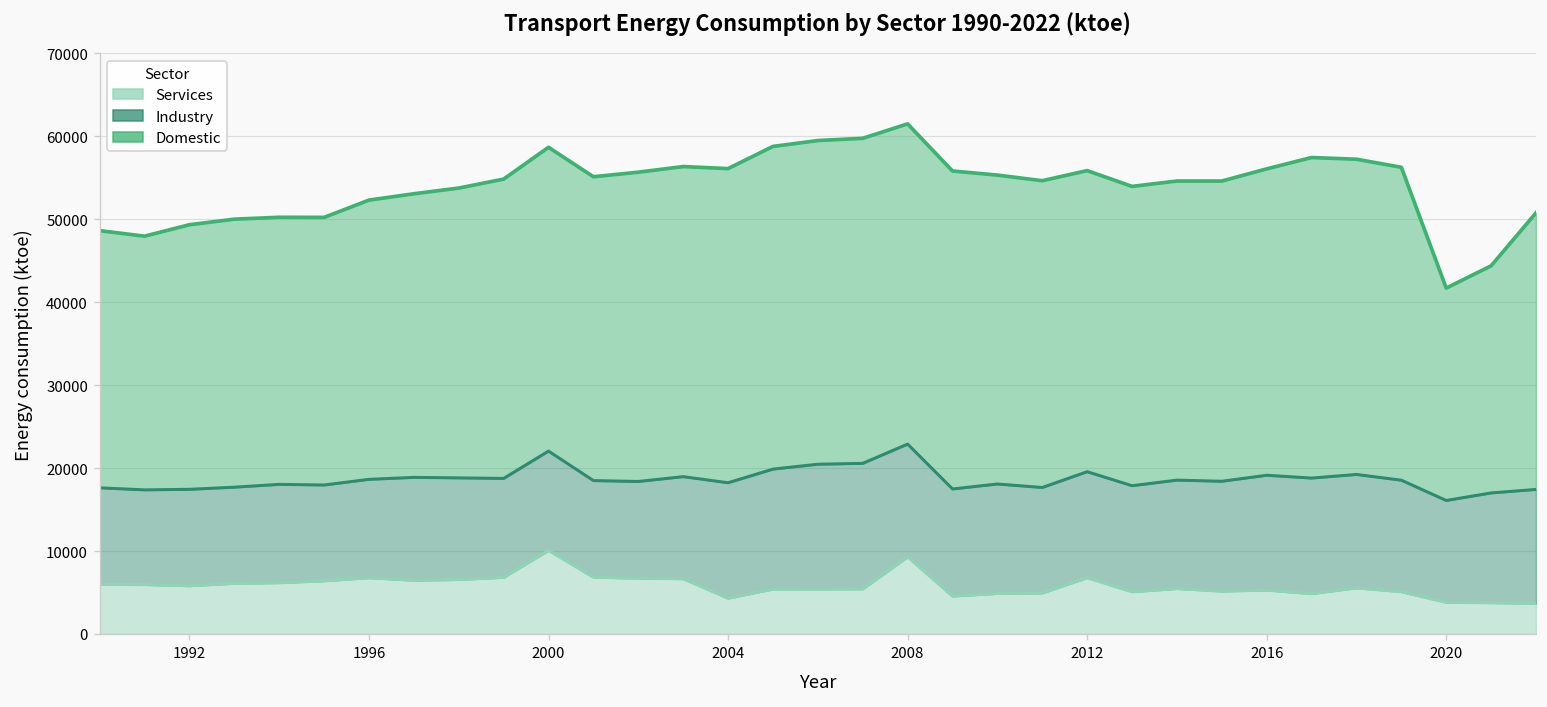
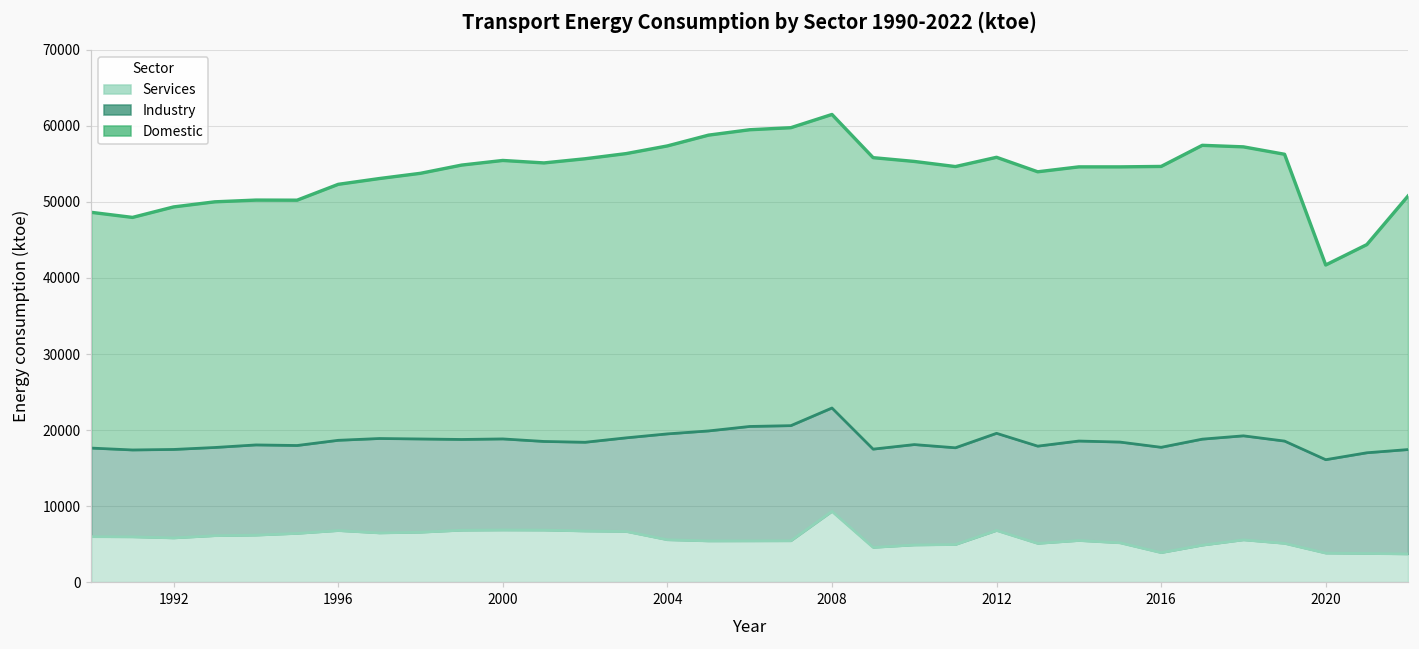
  {
    "Services": {
      "1992": 6000,
      "1996": 7000,
-     "2000": 10000,
-     "2004": 4000,
+     "2000": 7000,
+     "2004": 6000,
      "2008": 9000,
      "2012": 7000,
-     "2016": 5000,
+     "2016": 4000,
      "2020": 4000
    }
  }
